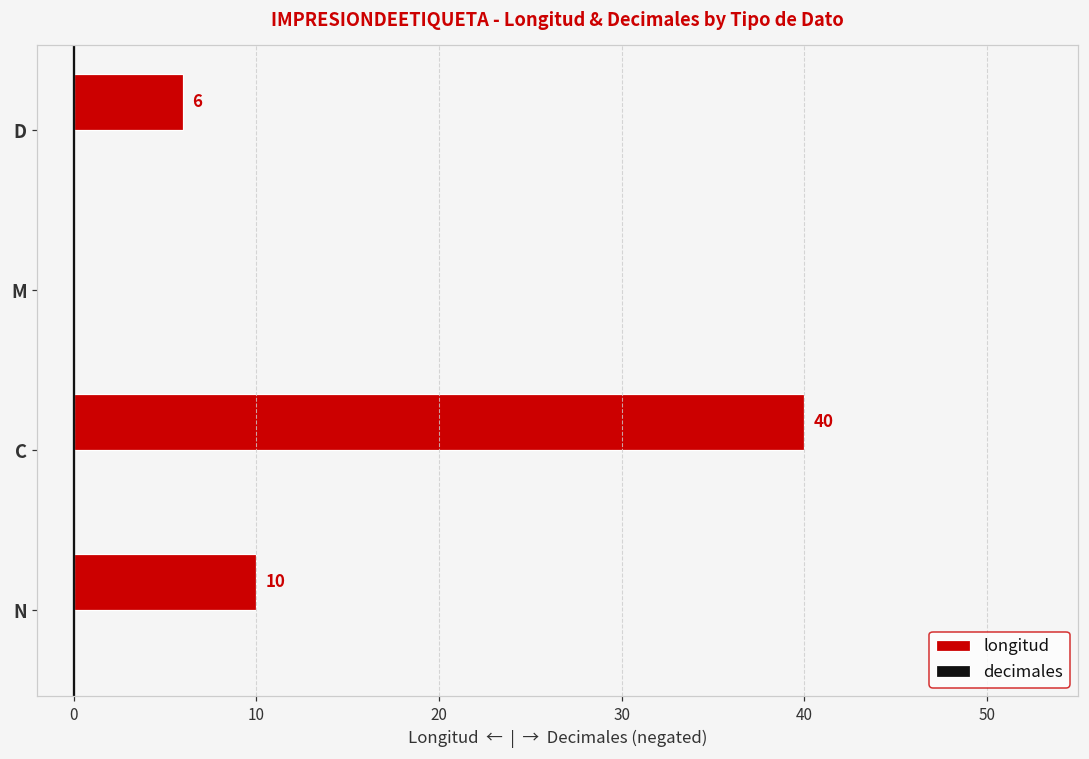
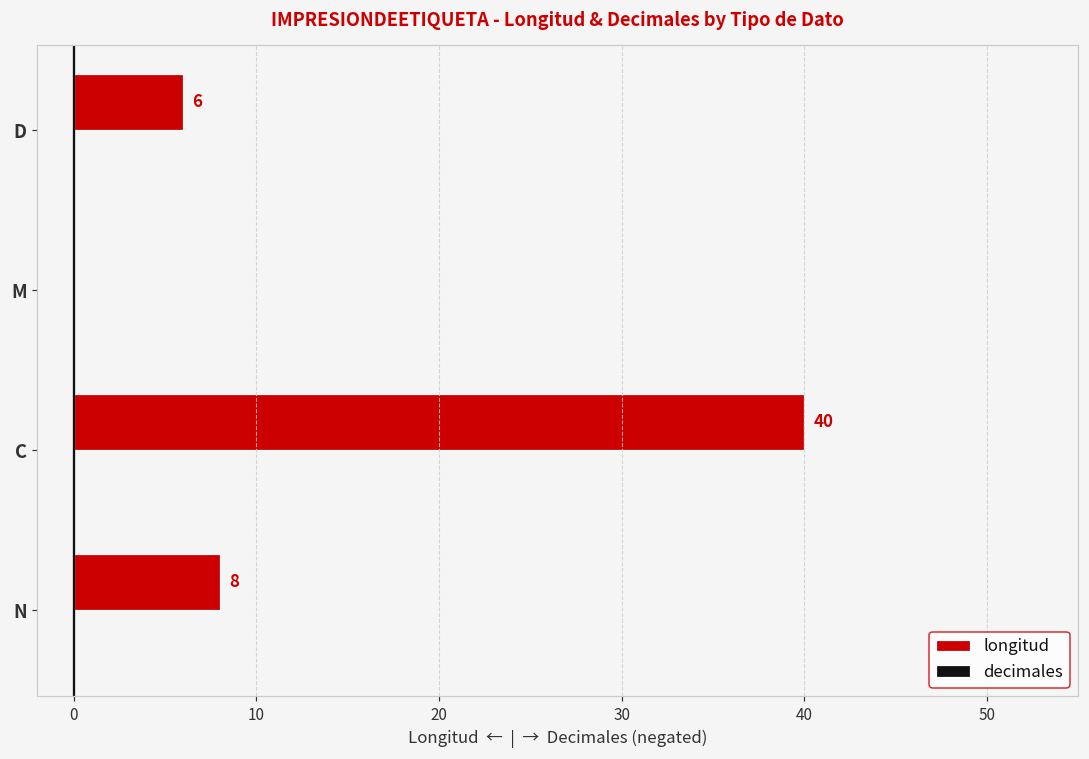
  {
    "longitud": {
      "D": 6,
      "C": 40,
-     "N": 10
+     "N": 8
    },
    "decimales": {
      "D": 0.0,
      "M": 0.0,
      "C": 0.0,
      "N": 0.0
    }
  }
